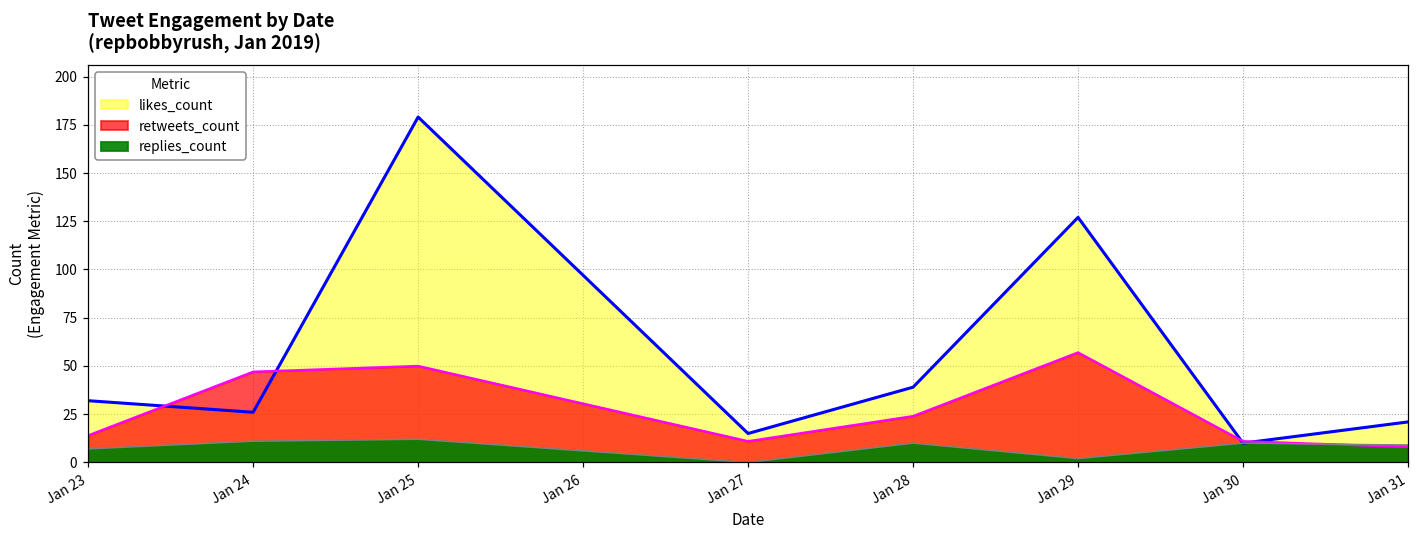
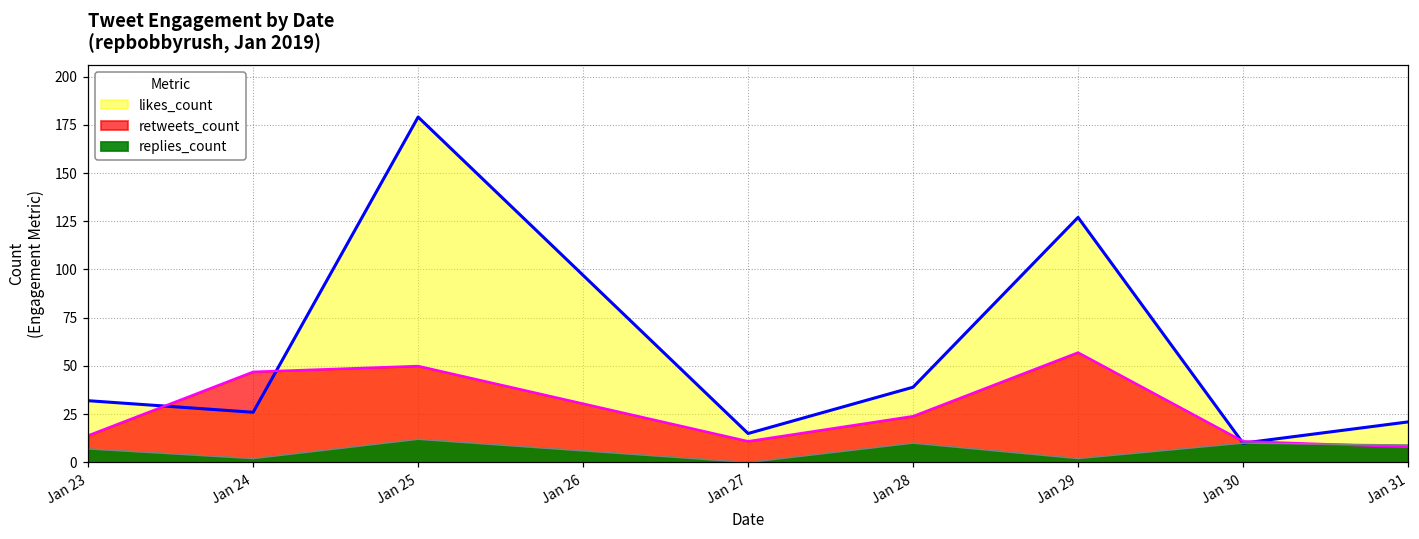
  {
    "likes_count": {
      "Jan 23": 32,
      "Jan 24": 26,
      "Jan 25": 179,
      "Jan 27": 15,
      "Jan 28": 39,
      "Jan 29": 127,
      "Jan 31": 21
    },
    "retweets_count": {
      "Jan 23": 14,
      "Jan 24": 47,
      "Jan 25": 50,
      "Jan 27": 11,
      "Jan 28": 24,
      "Jan 29": 57
    },
    "replies_count": {
      "Jan 23": 7,
-     "Jan 24": 11,
+     "Jan 24": 2,
      "Jan 25": 12,
      "Jan 27": 0,
      "Jan 28": 10,
      "Jan 29": 2
    }
  }
